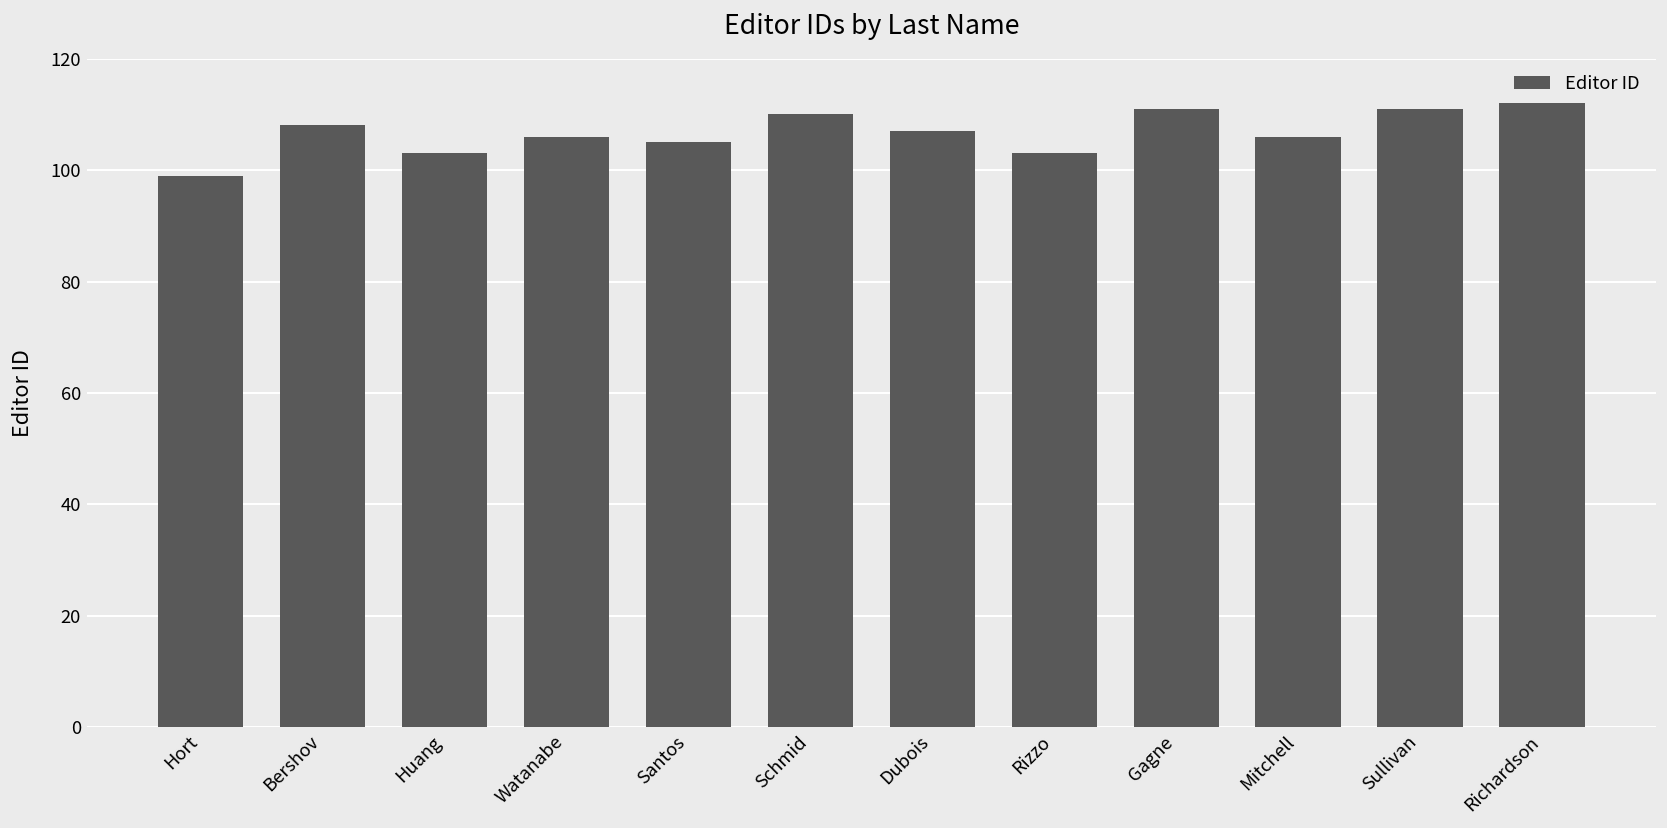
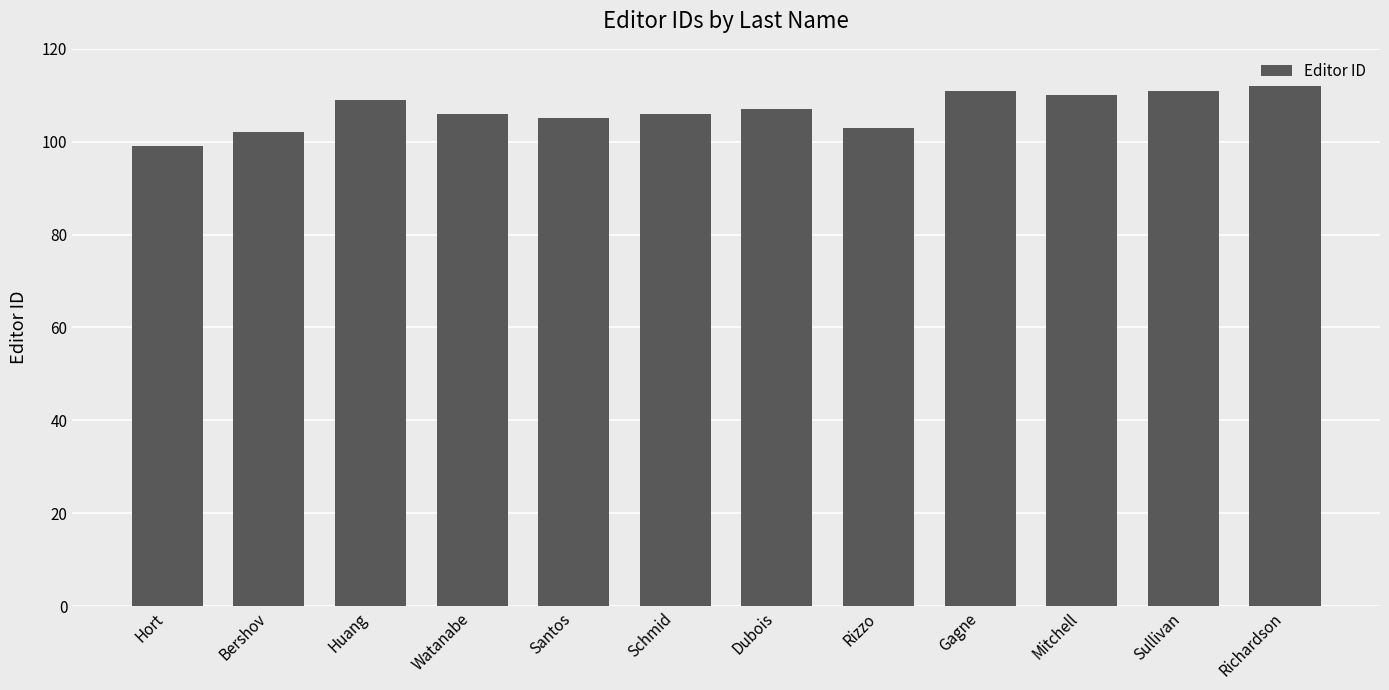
  {
    "Hort": 99,
-   "Bershov": 108,
-   "Huang": 103,
+   "Bershov": 102,
+   "Huang": 109,
    "Watanabe": 106,
    "Santos": 105,
-   "Schmid": 110,
+   "Schmid": 106,
    "Dubois": 107,
    "Rizzo": 103,
    "Gagne": 111,
-   "Mitchell": 106,
+   "Mitchell": 110,
    "Sullivan": 111,
    "Richardson": 112
  }
